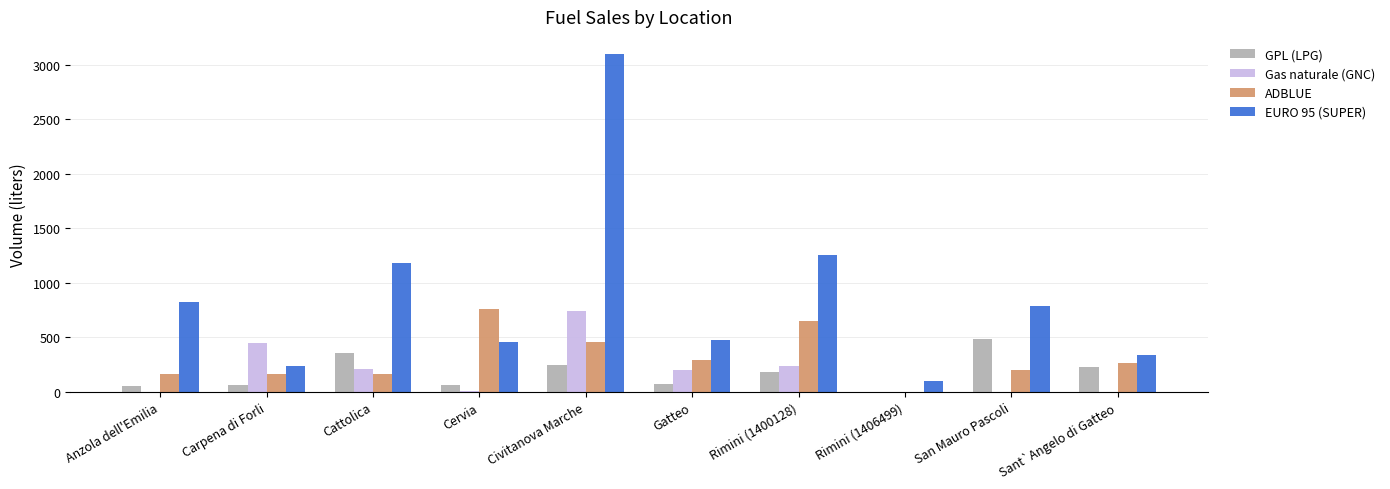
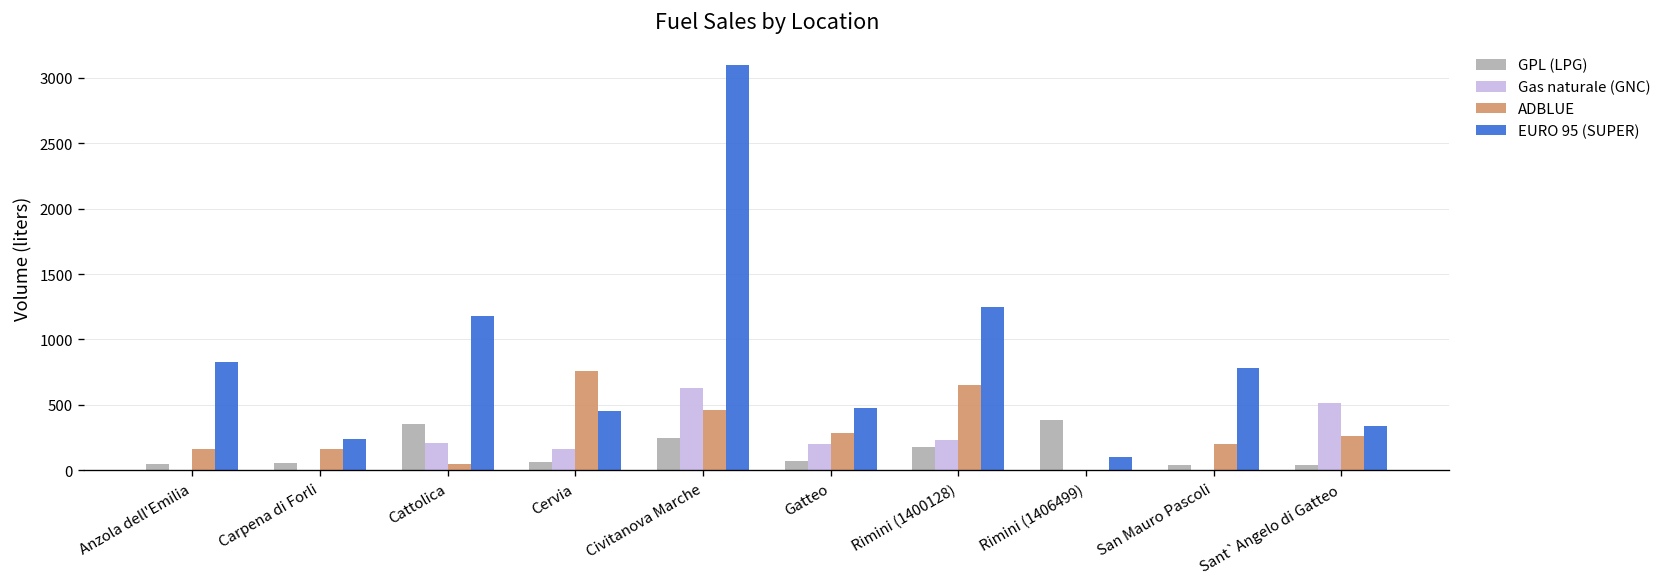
  {
    "GPL (LPG)": {
      "Anzola dell'Emilia": 50,
      "Carpena di Forli": 60,
      "Cattolica": 350,
      "Cervia": 60,
      "Civitanova Marche": 250,
      "Gatteo": 70,
      "Rimini (1400128)": 180,
-     "Rimini (1406499)": 0,
-     "San Mauro Pascoli": 480,
-     "Sant`Angelo di Gatteo": 230
+     "Rimini (1406499)": 390,
+     "San Mauro Pascoli": 40,
+     "Sant`Angelo di Gatteo": 40
    },
    "Gas naturale (GNC)": {
      "Anzola dell'Emilia": 0,
-     "Carpena di Forli": 450,
+     "Carpena di Forli": 0,
      "Cattolica": 210,
-     "Cervia": 10,
-     "Civitanova Marche": 740,
+     "Cervia": 160,
+     "Civitanova Marche": 630,
      "Gatteo": 200,
      "Rimini (1400128)": 230,
      "Rimini (1406499)": 0,
      "San Mauro Pascoli": 0,
-     "Sant`Angelo di Gatteo": 0
+     "Sant`Angelo di Gatteo": 510
    },
    "ADBLUE": {
      "Anzola dell'Emilia": 160,
      "Carpena di Forli": 170,
-     "Cattolica": 170,
+     "Cattolica": 50,
      "Cervia": 760,
      "Civitanova Marche": 460,
      "Gatteo": 290,
      "Rimini (1400128)": 650,
      "Rimini (1406499)": 0,
      "San Mauro Pascoli": 200,
      "Sant`Angelo di Gatteo": 260
    },
    "EURO 95 (SUPER)": {
      "Anzola dell'Emilia": 830,
      "Carpena di Forli": 240,
      "Cattolica": 1180,
      "Cervia": 460,
      "Civitanova Marche": 3100,
      "Gatteo": 480,
      "Rimini (1400128)": 1250,
      "Rimini (1406499)": 100,
      "San Mauro Pascoli": 790,
      "Sant`Angelo di Gatteo": 340
    }
  }
